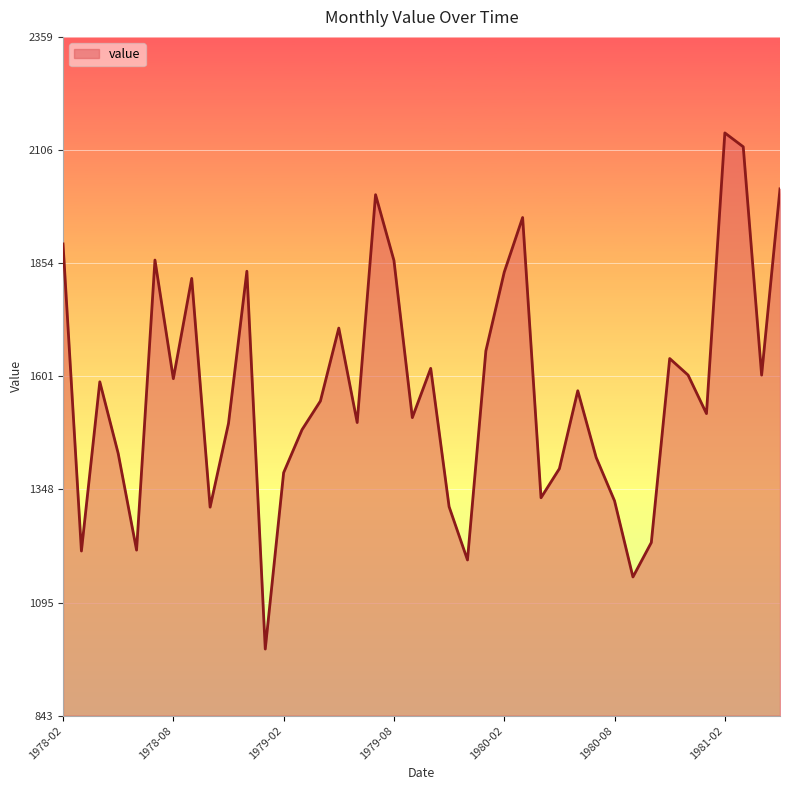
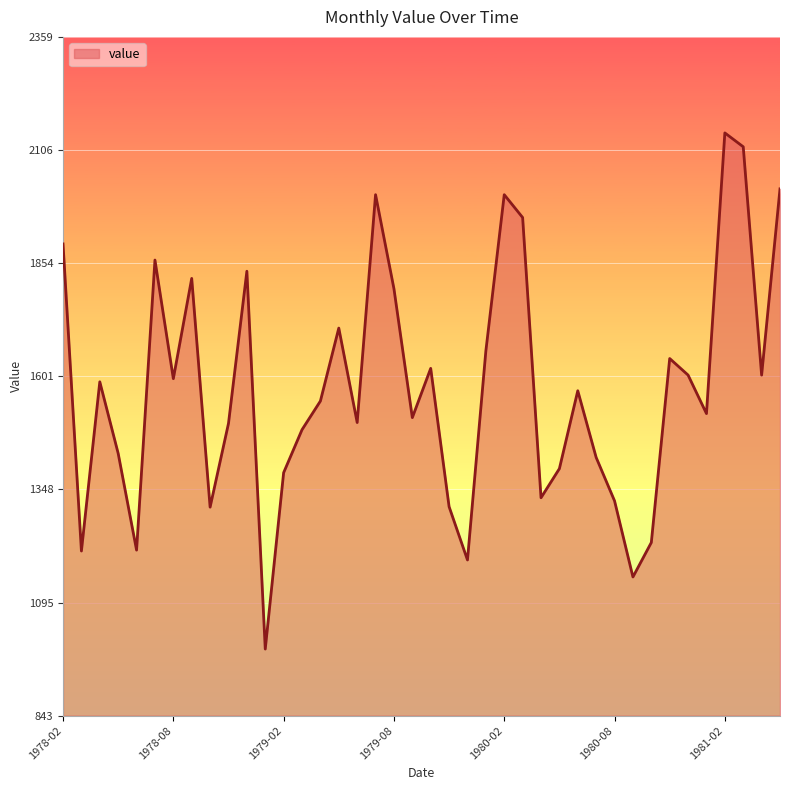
  {
    "1978-02": 1900,
    "1978-08": 1600,
    "1979-02": 1390,
-   "1979-08": 1860,
-   "1980-02": 1830,
+   "1979-08": 1800,
+   "1980-02": 2010,
    "1980-08": 1320,
    "1981-02": 2150
  }
